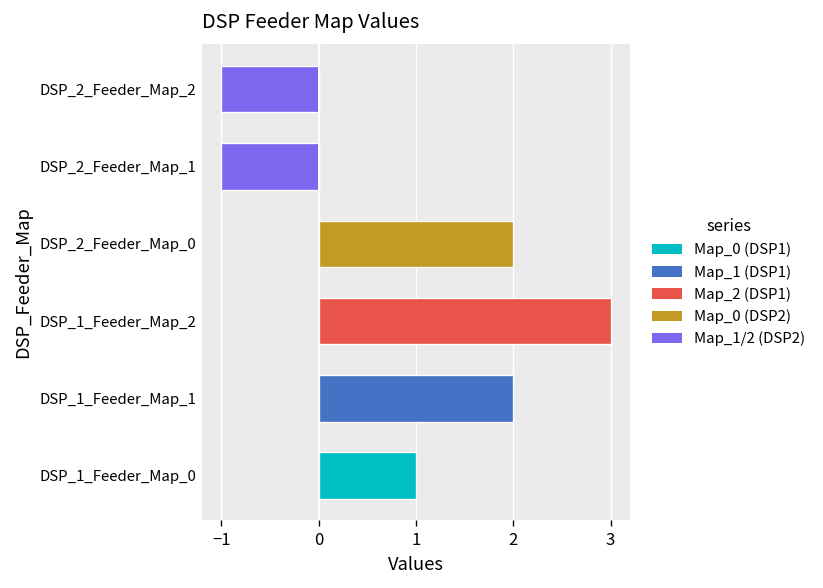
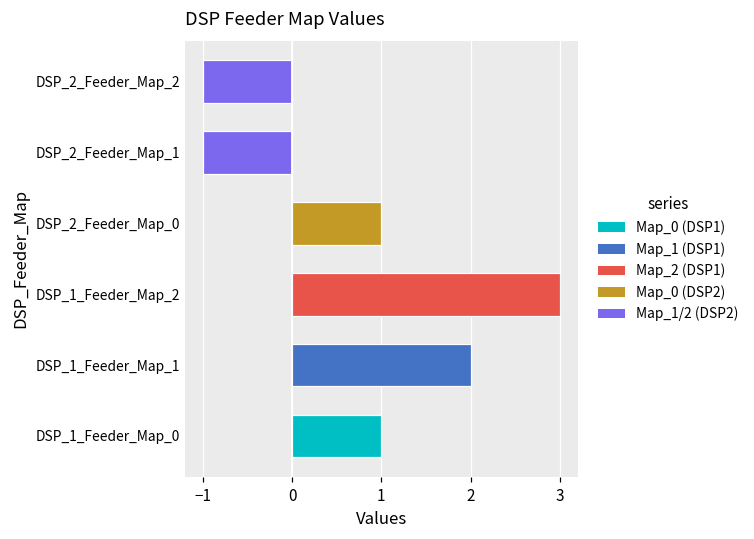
  {
    "DSP_2_Feeder_Map_2": -1,
    "DSP_2_Feeder_Map_1": -1,
-   "DSP_2_Feeder_Map_0": 2,
+   "DSP_2_Feeder_Map_0": 1,
    "DSP_1_Feeder_Map_2": 3,
    "DSP_1_Feeder_Map_1": 2,
    "DSP_1_Feeder_Map_0": 1
  }
